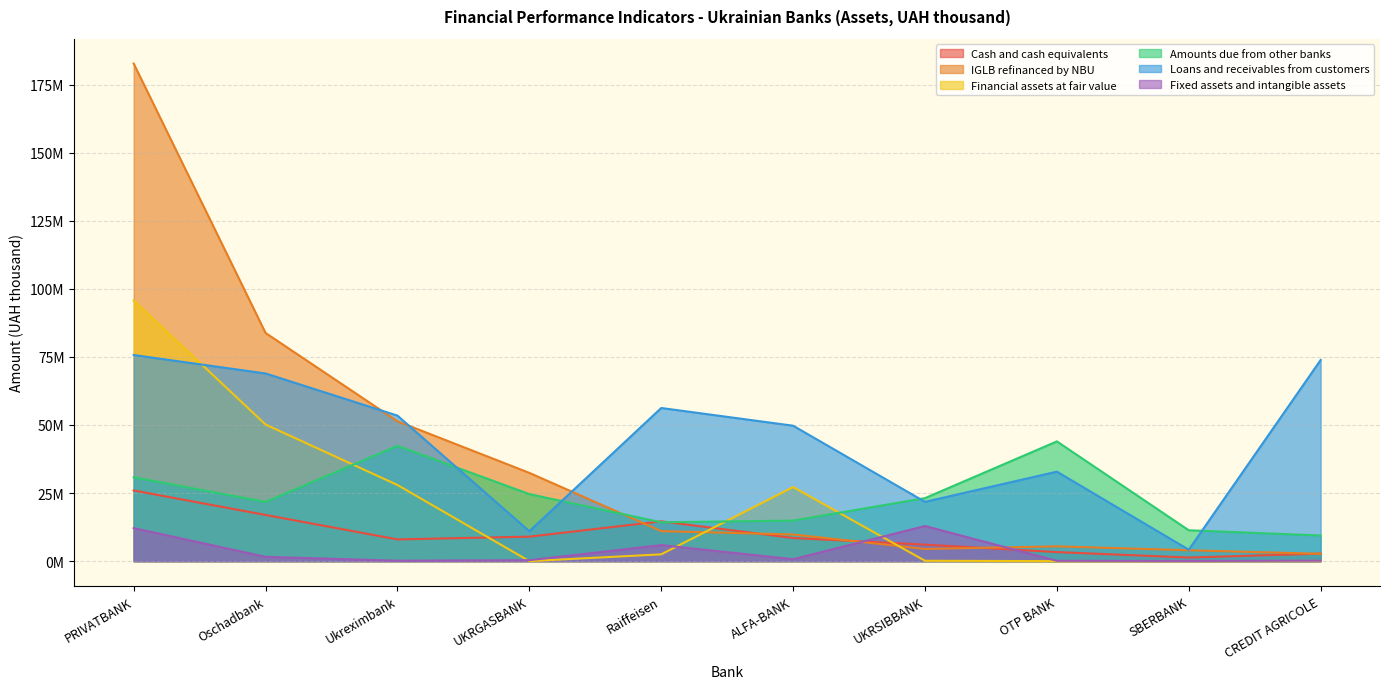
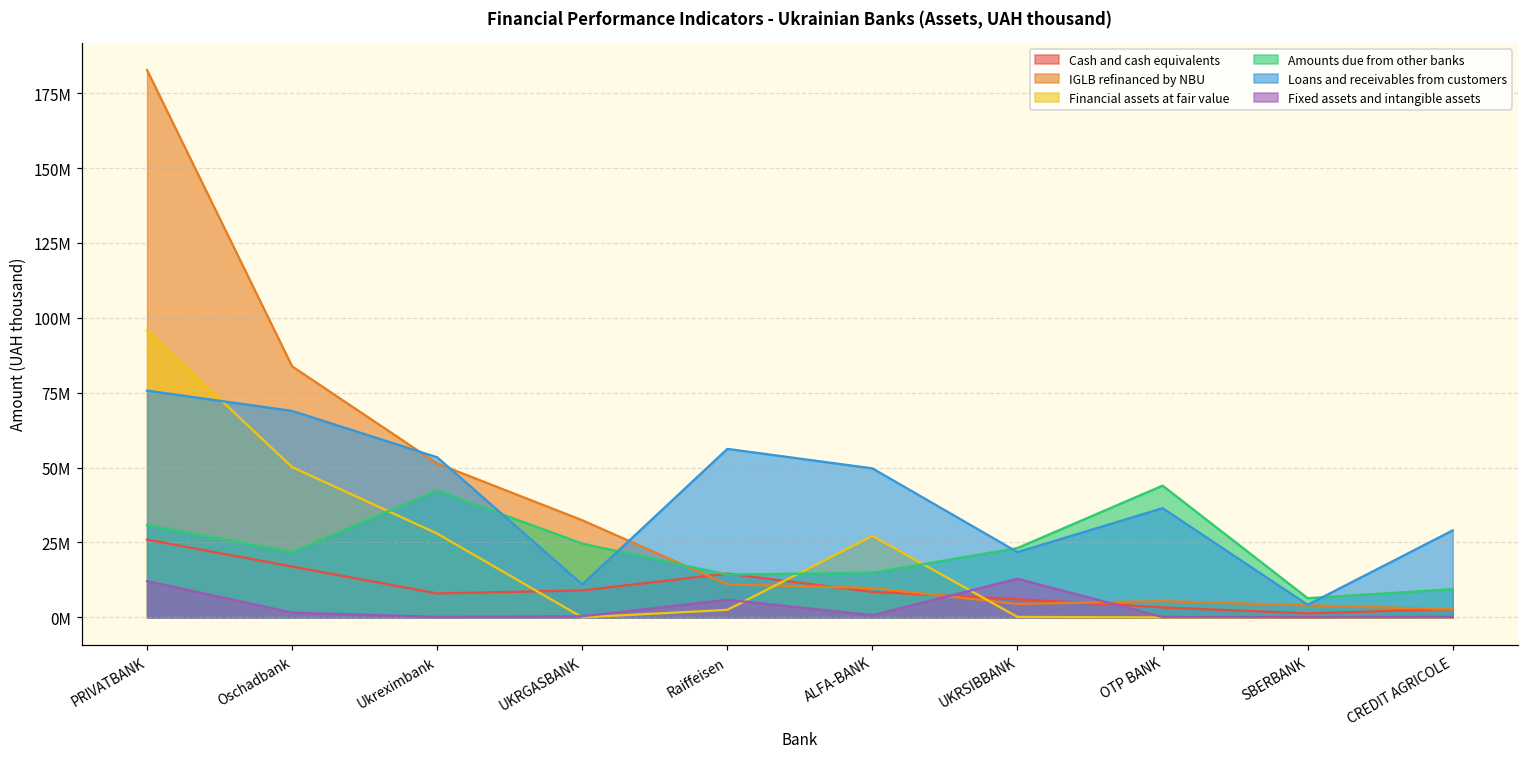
  {
    "Financial assets at fair value": {
      "PRIVATBANK": 96000000,
      "Oschadbank": 50000000,
      "Ukreximbank": 28000000,
      "Raiffeisen": 3000000,
      "ALFA-BANK": 27000000,
      "UKRSIBBANK": 0
    },
    "Amounts due from other banks": {
      "PRIVATBANK": 31000000,
      "Oschadbank": 22000000,
      "Ukreximbank": 42000000,
      "UKRGASBANK": 25000000,
      "ALFA-BANK": 15000000,
      "UKRSIBBANK": 23000000,
      "OTP BANK": 44000000,
-     "SBERBANK": 11000000,
+     "SBERBANK": 6000000,
      "CREDIT AGRICOLE": 9000000
    },
    "Loans and receivables from customers": {
      "PRIVATBANK": 76000000,
      "Oschadbank": 69000000,
      "Ukreximbank": 53000000,
      "UKRGASBANK": 11000000,
      "Raiffeisen": 56000000,
      "ALFA-BANK": 50000000,
      "UKRSIBBANK": 22000000,
-     "OTP BANK": 33000000,
-     "CREDIT AGRICOLE": 74000000
+     "OTP BANK": 36000000,
+     "CREDIT AGRICOLE": 29000000
    },
    "Fixed assets and intangible assets": {
      "PRIVATBANK": 12000000,
      "Oschadbank": 2000000,
      "Ukreximbank": 0,
      "Raiffeisen": 6000000,
      "ALFA-BANK": 1000000,
      "UKRSIBBANK": 13000000
    }
  }
